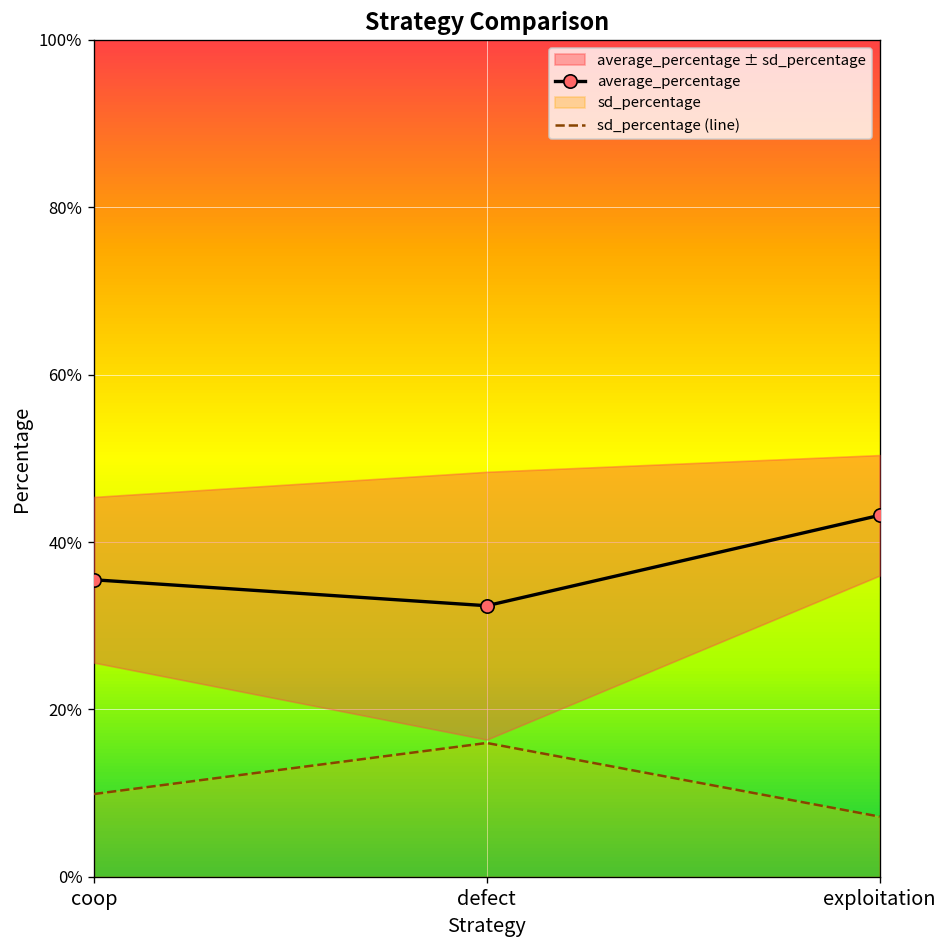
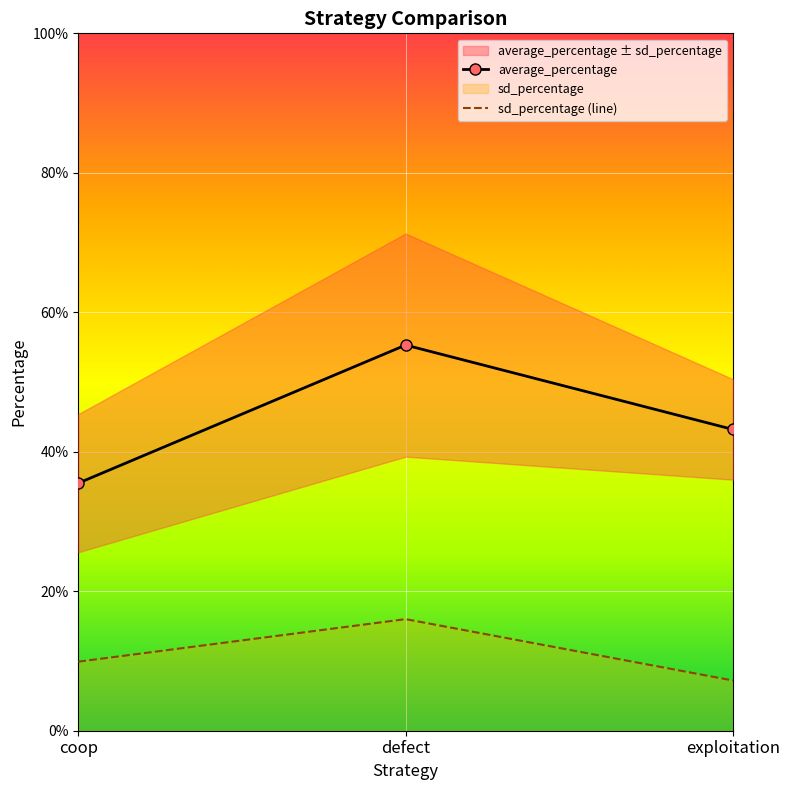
  {
    "average_percentage": {
      "coop": "36%",
-     "defect": "32%",
+     "defect": "55%",
      "exploitation": "43%"
    },
    "sd_percentage": {
      "coop": "10%",
      "defect": "16%",
      "exploitation": "7%"
    }
  }
